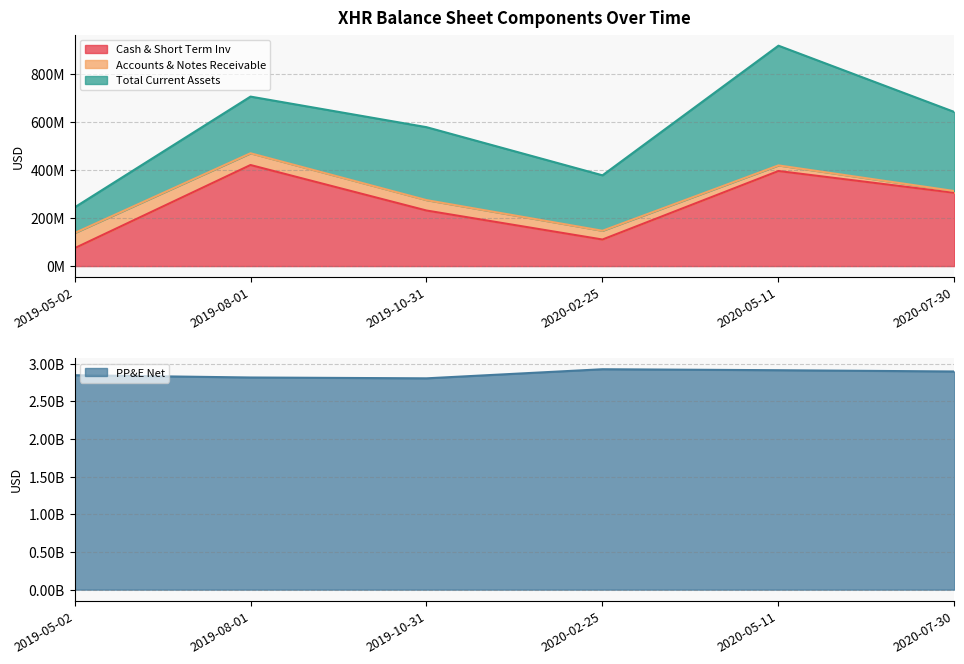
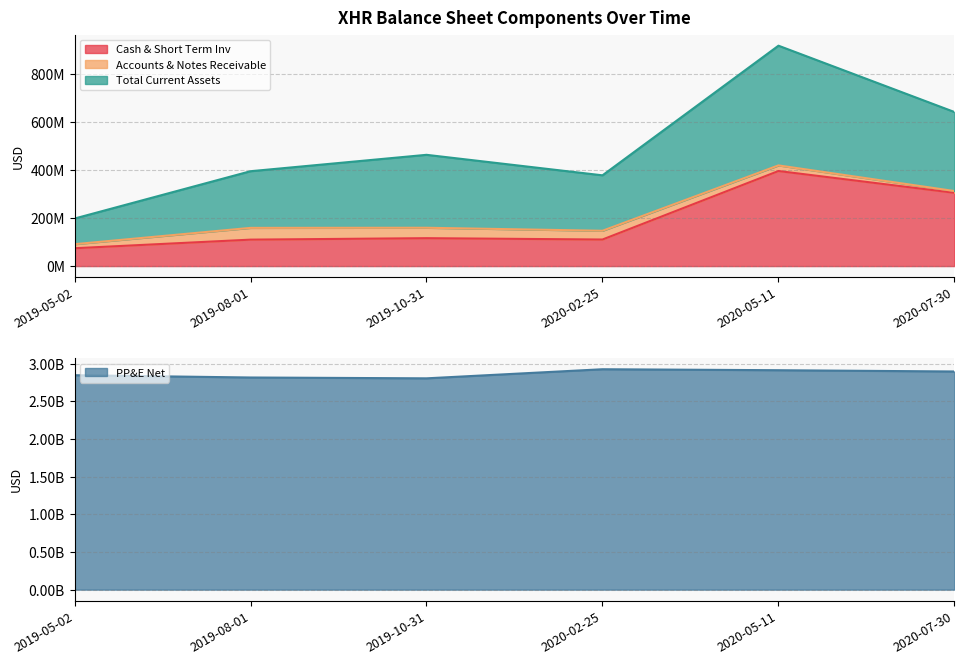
  {
    "XHR Balance Sheet Components Over Time": {
      "Cash & Short Term Inv": {
        "2019-05-02": 70000000,
-       "2019-08-01": 420000000,
-       "2019-10-31": 230000000,
+       "2019-08-01": 110000000,
+       "2019-10-31": 120000000,
        "2020-02-25": 110000000,
        "2020-05-11": 400000000
      },
      "Accounts & Notes Receivable": {
-       "2019-05-02": 60000000,
+       "2019-05-02": 20000000,
        "2019-08-01": 50000000,
        "2019-10-31": 40000000,
        "2020-02-25": 40000000,
        "2020-05-11": 20000000
      },
      "Total Current Assets": {
        "2019-05-02": 110000000,
        "2019-08-01": 240000000,
        "2019-10-31": 300000000,
        "2020-02-25": 230000000,
        "2020-05-11": 500000000,
        "2020-07-30": 330000000
      }
    }
  }
